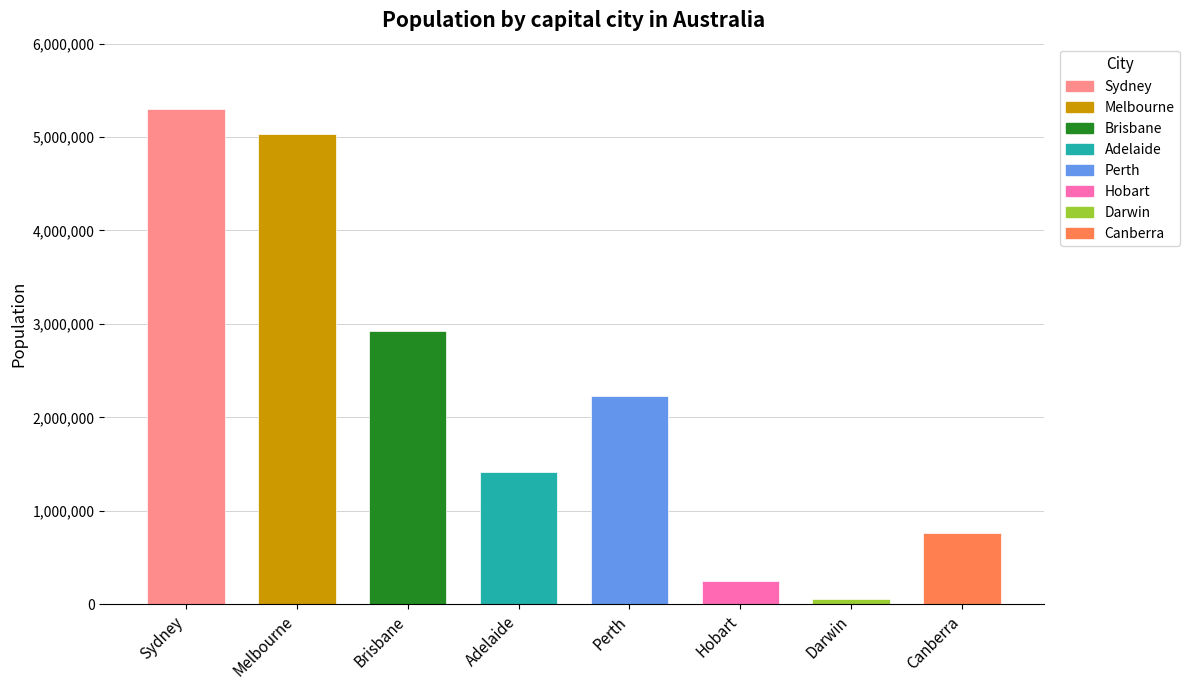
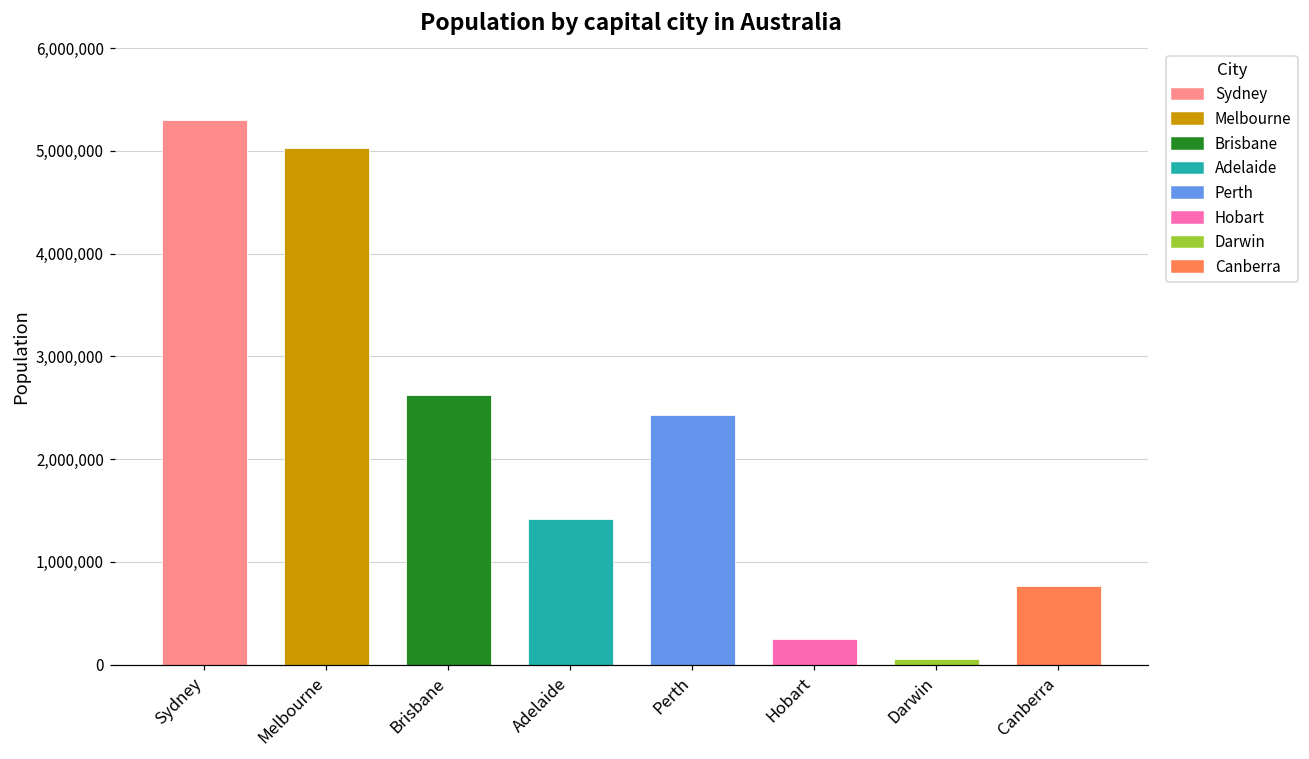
  {
    "Sydney": "5,300,000",
    "Melbourne": "5,000,000",
-   "Brisbane": "2,900,000",
+   "Brisbane": "2,600,000",
    "Adelaide": "1,400,000",
-   "Perth": "2,200,000",
+   "Perth": "2,400,000",
    "Hobart": "300,000",
    "Darwin": "100,000",
    "Canberra": "800,000"
  }
